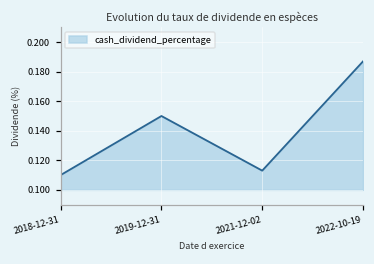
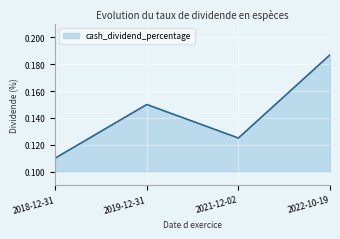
  {
    "2018-12-31": 0.110,
    "2019-12-31": 0.150,
-   "2021-12-02": 0.113,
+   "2021-12-02": 0.125,
    "2022-10-19": 0.187
  }
